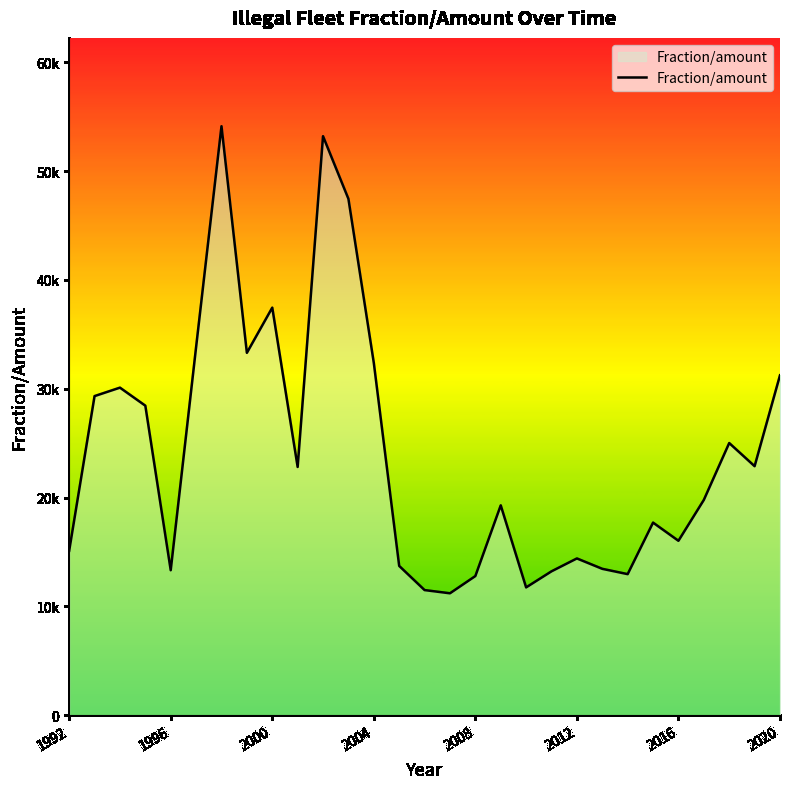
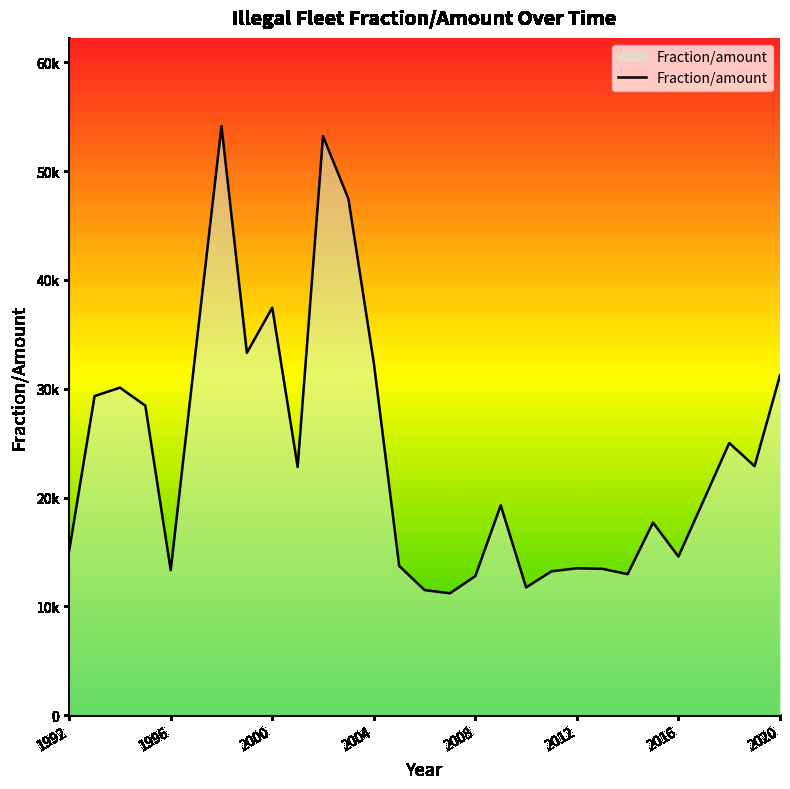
  {
    "1992": 15100,
    "1996": 13300,
    "2000": 37500,
    "2004": 32400,
    "2008": 12800,
-   "2012": 14400,
-   "2016": 16000,
+   "2012": 13500,
+   "2016": 14600,
    "2020": 31200
  }
